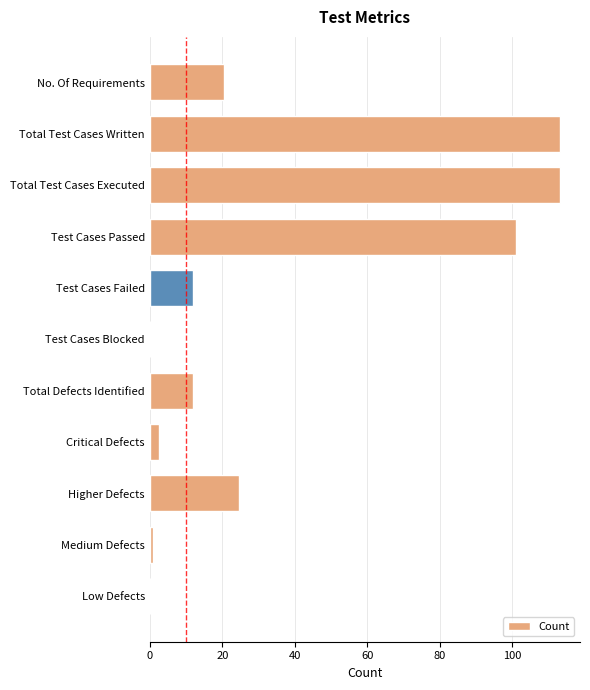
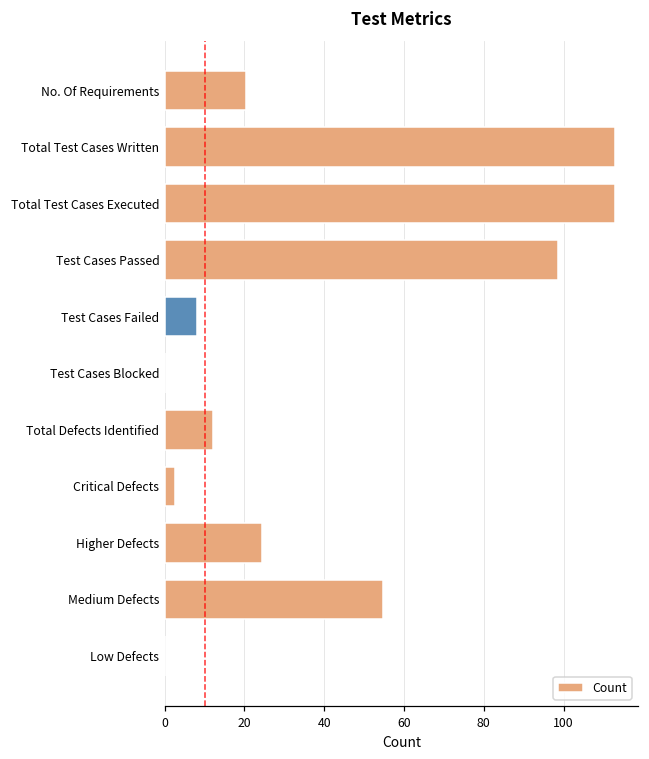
  {
    "No. Of Requirements": 21,
    "Total Test Cases Written": 113,
    "Total Test Cases Executed": 113,
-   "Test Cases Passed": 101,
-   "Test Cases Failed": 12,
+   "Test Cases Passed": 99,
+   "Test Cases Failed": 8,
    "Test Cases Blocked": 0,
    "Total Defects Identified": 12,
    "Critical Defects": 3,
    "Higher Defects": 25,
-   "Medium Defects": 1,
+   "Medium Defects": 55,
    "Low Defects": 0
  }
